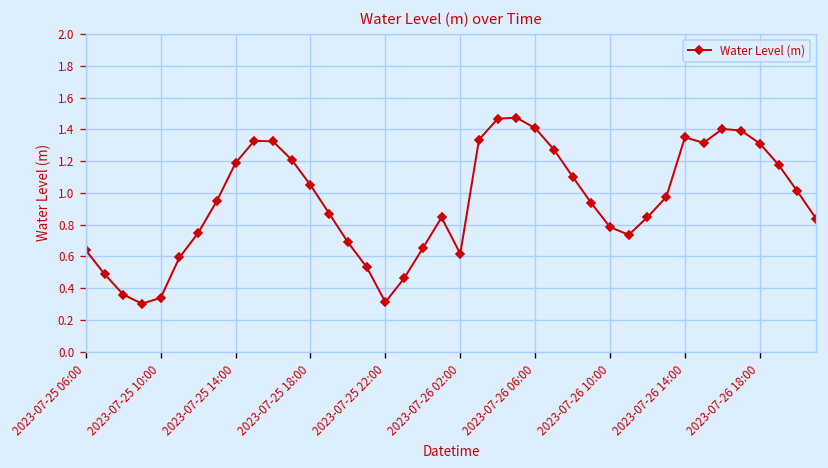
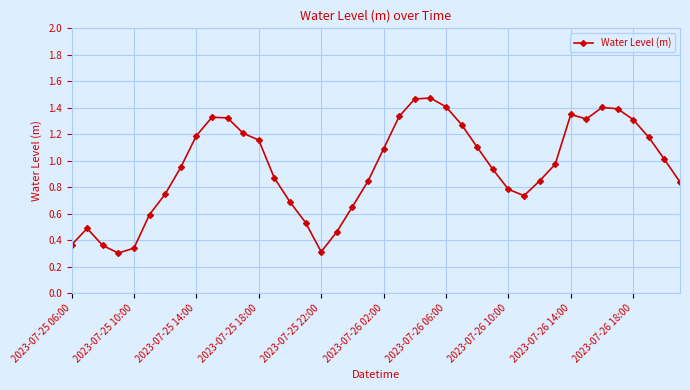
  {
-   "2023-07-25 06:00": 0.64,
+   "2023-07-25 06:00": 0.36,
    "2023-07-25 10:00": 0.34,
    "2023-07-25 14:00": 1.19,
-   "2023-07-25 18:00": 1.05,
+   "2023-07-25 18:00": 1.16,
    "2023-07-25 22:00": 0.31,
-   "2023-07-26 02:00": 0.62,
+   "2023-07-26 02:00": 1.09,
    "2023-07-26 06:00": 1.41,
    "2023-07-26 10:00": 0.78,
    "2023-07-26 14:00": 1.35,
    "2023-07-26 18:00": 1.31
  }
